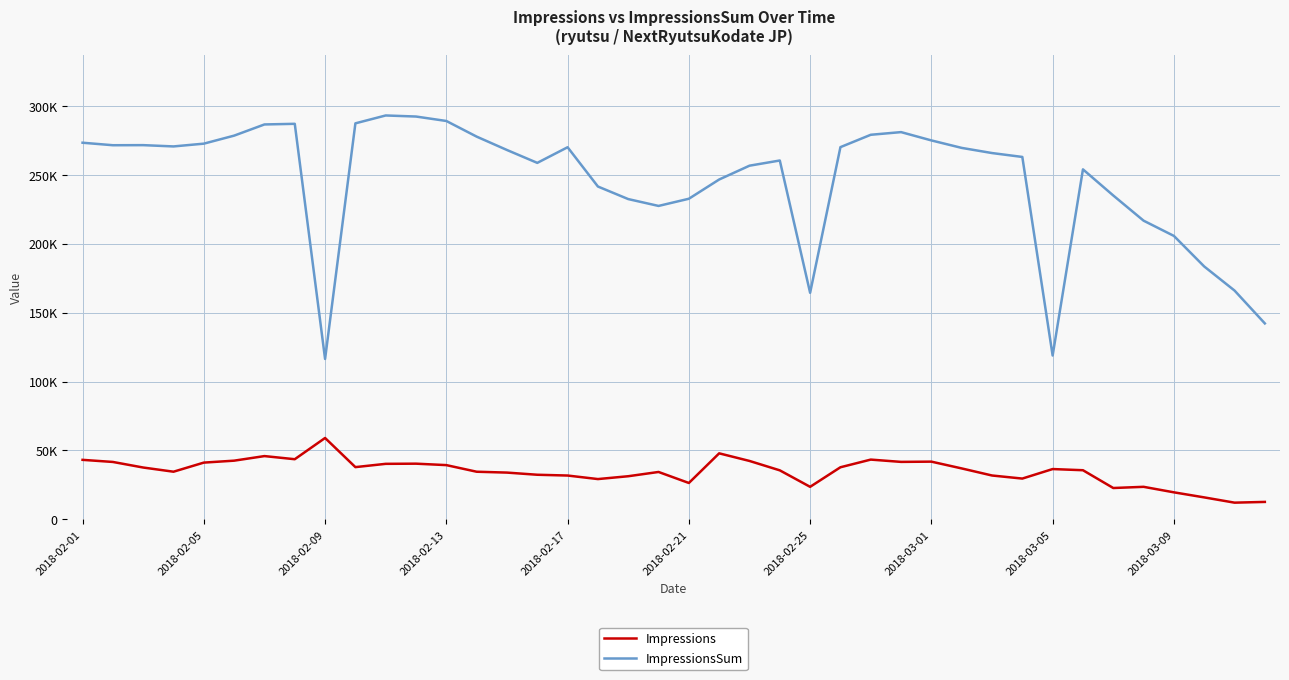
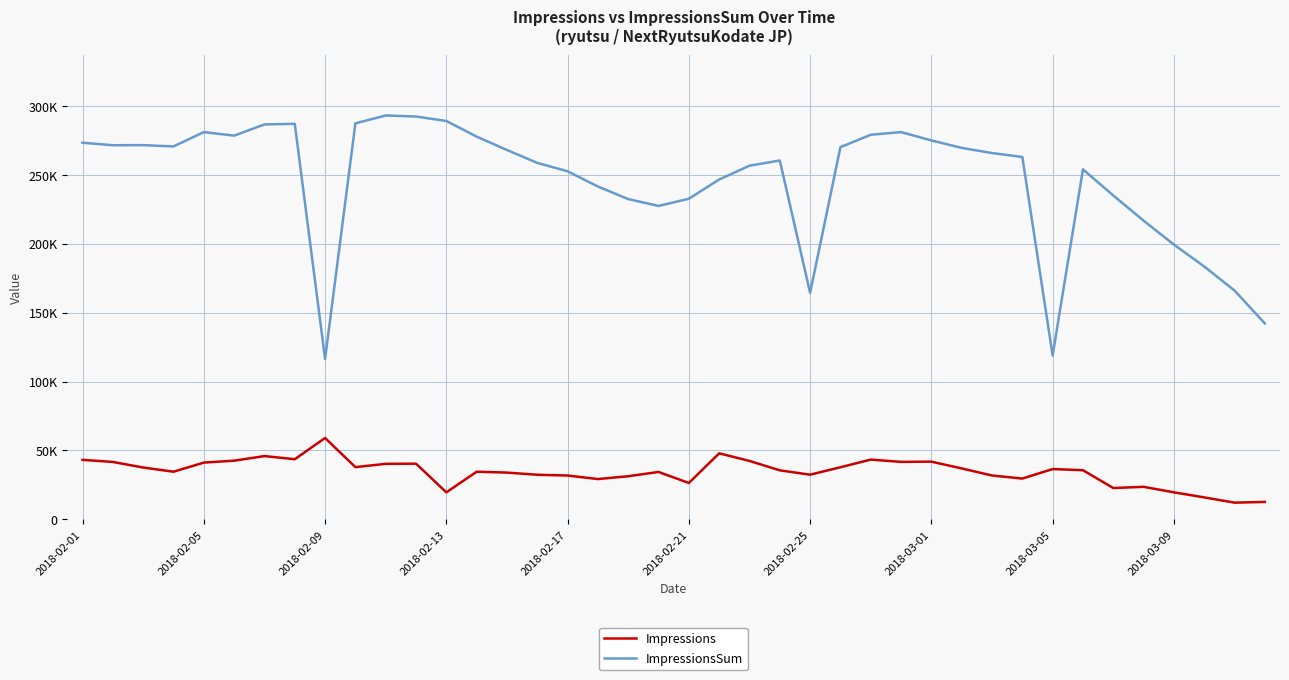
  {
    "Impressions": {
      "2018-02-01": 43000,
      "2018-02-05": 41000,
      "2018-02-09": 59000,
-     "2018-02-13": 39000,
+     "2018-02-13": 20000,
      "2018-02-17": 32000,
      "2018-02-21": 26000,
-     "2018-02-25": 24000,
+     "2018-02-25": 32000,
      "2018-03-01": 42000,
      "2018-03-05": 36000,
      "2018-03-09": 20000
    },
    "ImpressionsSum": {
      "2018-02-01": 273000,
-     "2018-02-05": 273000,
+     "2018-02-05": 281000,
      "2018-02-09": 116000,
      "2018-02-13": 289000,
-     "2018-02-17": 270000,
+     "2018-02-17": 253000,
      "2018-02-21": 233000,
      "2018-02-25": 164000,
      "2018-03-01": 275000,
      "2018-03-05": 119000,
-     "2018-03-09": 206000
+     "2018-03-09": 199000
    }
  }
